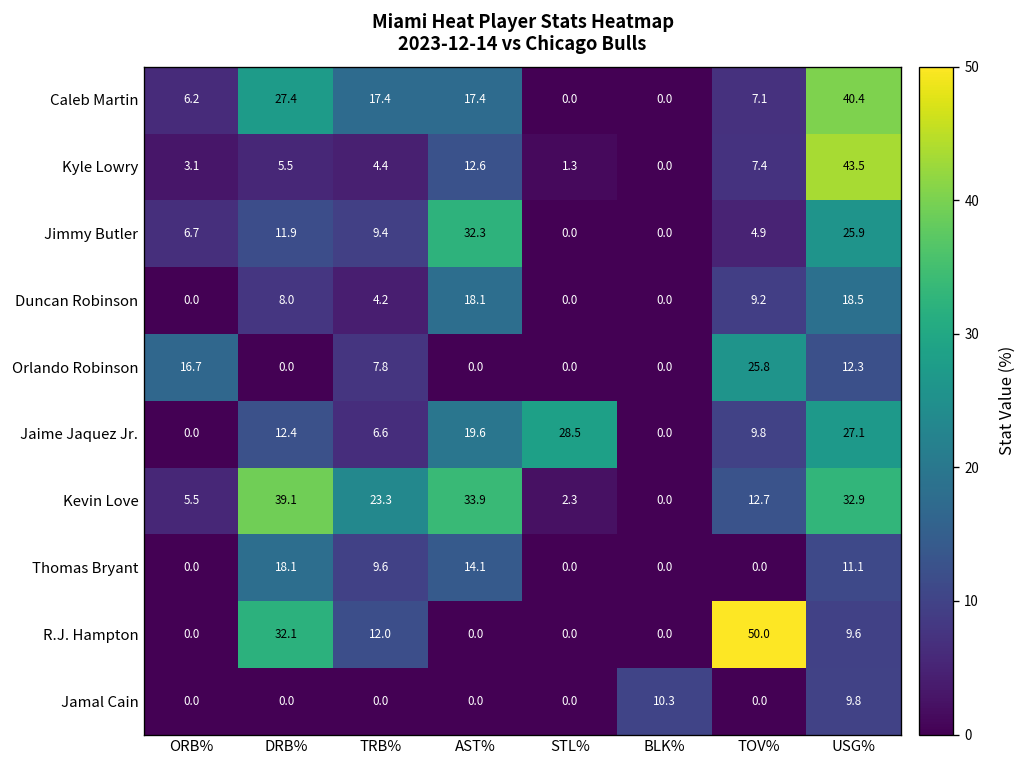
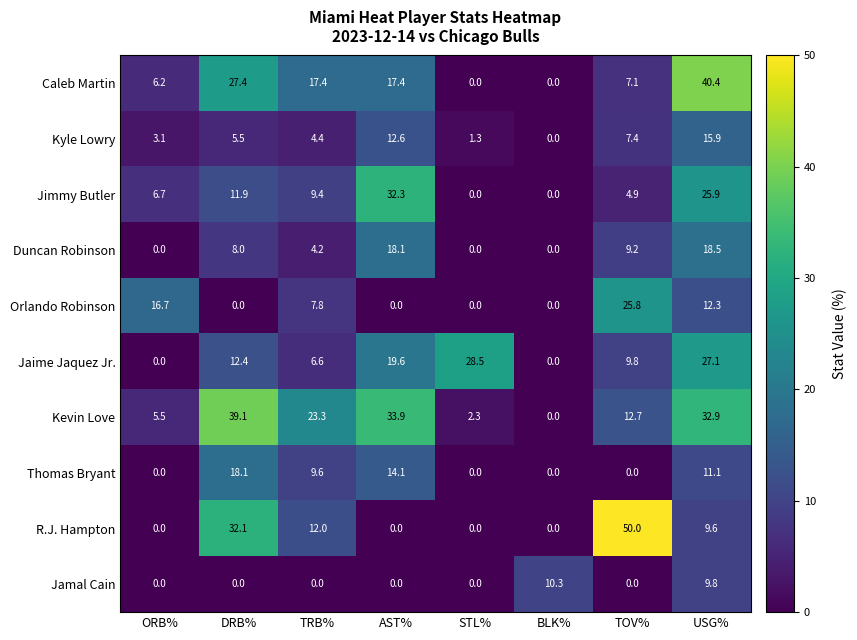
  {
    "Caleb Martin": {
      "ORB%": 6.2,
      "DRB%": 27.4,
      "TRB%": 17.4,
      "AST%": 17.4,
      "STL%": 0.0,
      "BLK%": 0.0,
      "TOV%": 7.1,
      "USG%": 40.4
    },
    "Kyle Lowry": {
      "ORB%": 3.1,
      "DRB%": 5.5,
      "TRB%": 4.4,
      "AST%": 12.6,
      "STL%": 1.3,
      "BLK%": 0.0,
      "TOV%": 7.4,
-     "USG%": 43.5
+     "USG%": 15.9
    },
    "Jimmy Butler": {
      "ORB%": 6.7,
      "DRB%": 11.9,
      "TRB%": 9.4,
      "AST%": 32.3,
      "STL%": 0.0,
      "BLK%": 0.0,
      "TOV%": 4.9,
      "USG%": 25.9
    },
    "Duncan Robinson": {
      "ORB%": 0.0,
      "DRB%": 8.0,
      "TRB%": 4.2,
      "AST%": 18.1,
      "STL%": 0.0,
      "BLK%": 0.0,
      "TOV%": 9.2,
      "USG%": 18.5
    },
    "Orlando Robinson": {
      "ORB%": 16.7,
      "DRB%": 0.0,
      "TRB%": 7.8,
      "AST%": 0.0,
      "STL%": 0.0,
      "BLK%": 0.0,
      "TOV%": 25.8,
      "USG%": 12.3
    },
    "Jaime Jaquez Jr.": {
      "ORB%": 0.0,
      "DRB%": 12.4,
      "TRB%": 6.6,
      "AST%": 19.6,
      "STL%": 28.5,
      "BLK%": 0.0,
      "TOV%": 9.8,
      "USG%": 27.1
    },
    "Kevin Love": {
      "ORB%": 5.5,
      "DRB%": 39.1,
      "TRB%": 23.3,
      "AST%": 33.9,
      "STL%": 2.3,
      "BLK%": 0.0,
      "TOV%": 12.7,
      "USG%": 32.9
    },
    "Thomas Bryant": {
      "ORB%": 0.0,
      "DRB%": 18.1,
      "TRB%": 9.6,
      "AST%": 14.1,
      "STL%": 0.0,
      "BLK%": 0.0,
      "TOV%": 0.0,
      "USG%": 11.1
    },
    "R.J. Hampton": {
      "ORB%": 0.0,
      "DRB%": 32.1,
      "TRB%": 12.0,
      "AST%": 0.0,
      "STL%": 0.0,
      "BLK%": 0.0,
      "TOV%": 50.0,
      "USG%": 9.6
    },
    "Jamal Cain": {
      "ORB%": 0.0,
      "DRB%": 0.0,
      "TRB%": 0.0,
      "AST%": 0.0,
      "STL%": 0.0,
      "BLK%": 10.3,
      "TOV%": 0.0,
      "USG%": 9.8
    }
  }
